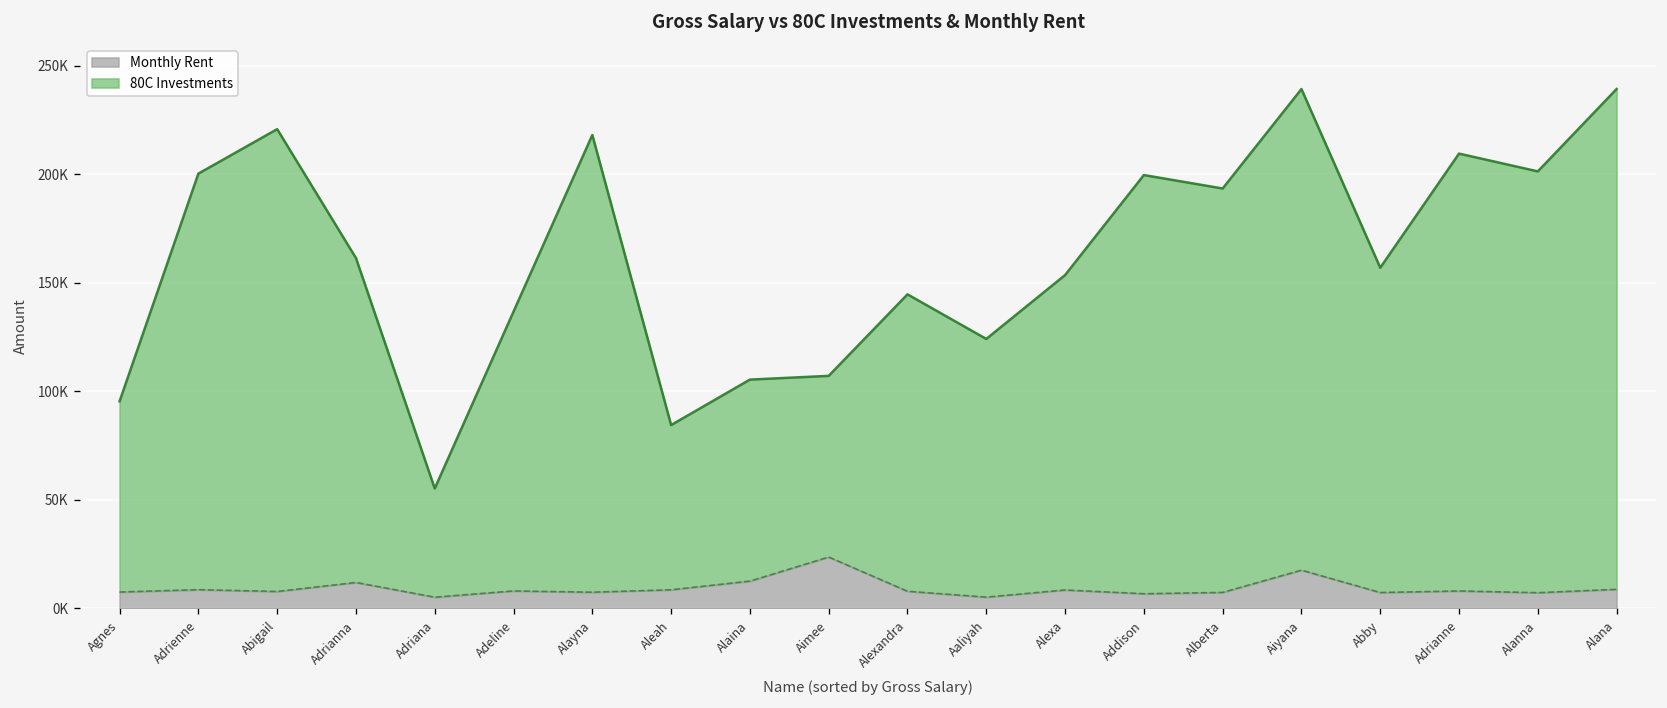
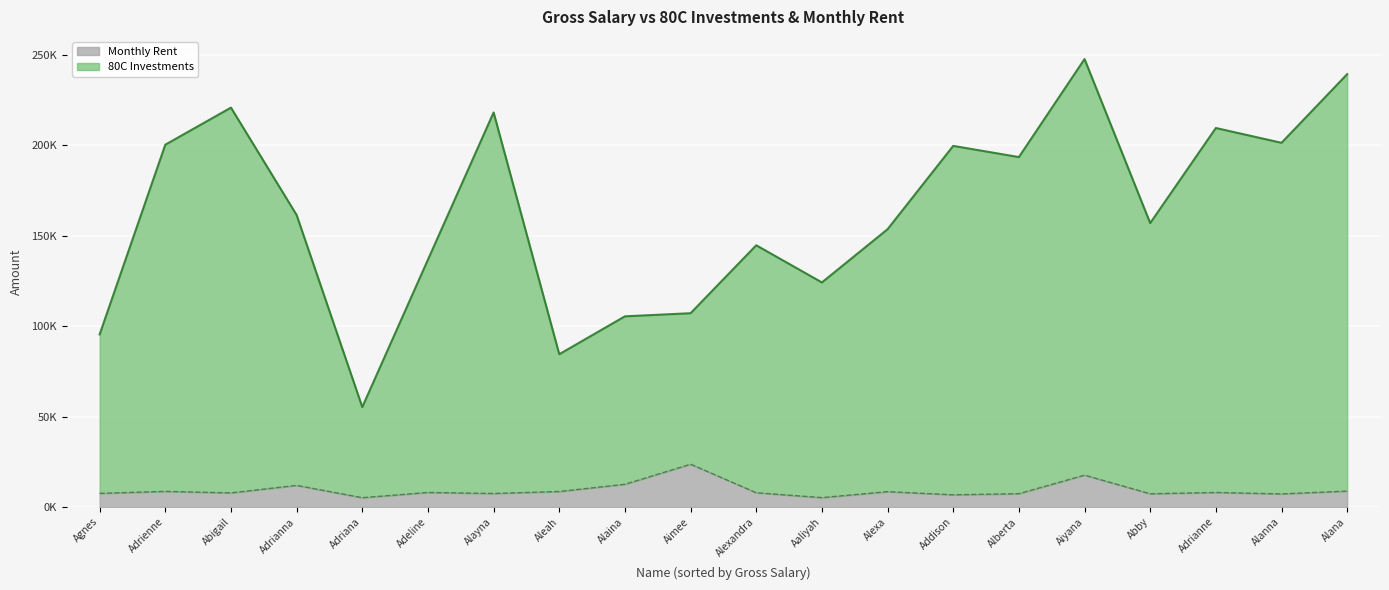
  {
    "Monthly Rent": {
      "Agnes": 8000,
      "Adrienne": 9000,
      "Abigail": 8000,
      "Adrianna": 12000,
      "Adriana": 5000,
      "Adeline": 8000,
      "Alayna": 7000,
      "Aleah": 9000,
      "Alaina": 13000,
      "Aimee": 24000,
      "Alexandra": 8000,
      "Aaliyah": 5000,
      "Alexa": 8000,
      "Addison": 7000,
      "Alberta": 7000,
      "Aiyana": 18000,
      "Abby": 7000,
      "Adrianne": 8000,
      "Alanna": 7000,
      "Alana": 9000
    },
    "80C Investments": {
      "Agnes": 88000,
      "Adrienne": 192000,
      "Abigail": 213000,
      "Adrianna": 150000,
      "Adriana": 50000,
      "Adeline": 129000,
      "Alayna": 211000,
      "Aleah": 76000,
      "Alaina": 93000,
      "Aimee": 84000,
      "Alexandra": 137000,
      "Aaliyah": 119000,
      "Alexa": 145000,
      "Addison": 193000,
      "Alberta": 186000,
-     "Aiyana": 222000,
+     "Aiyana": 230000,
      "Abby": 150000,
      "Adrianne": 202000,
      "Alanna": 194000,
      "Alana": 231000
    }
  }
